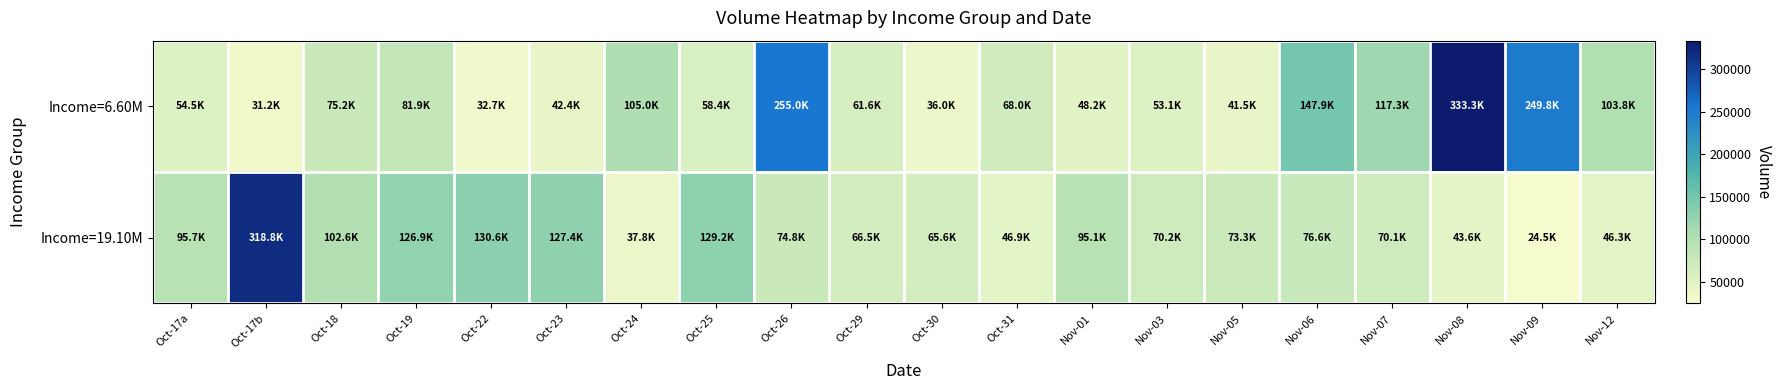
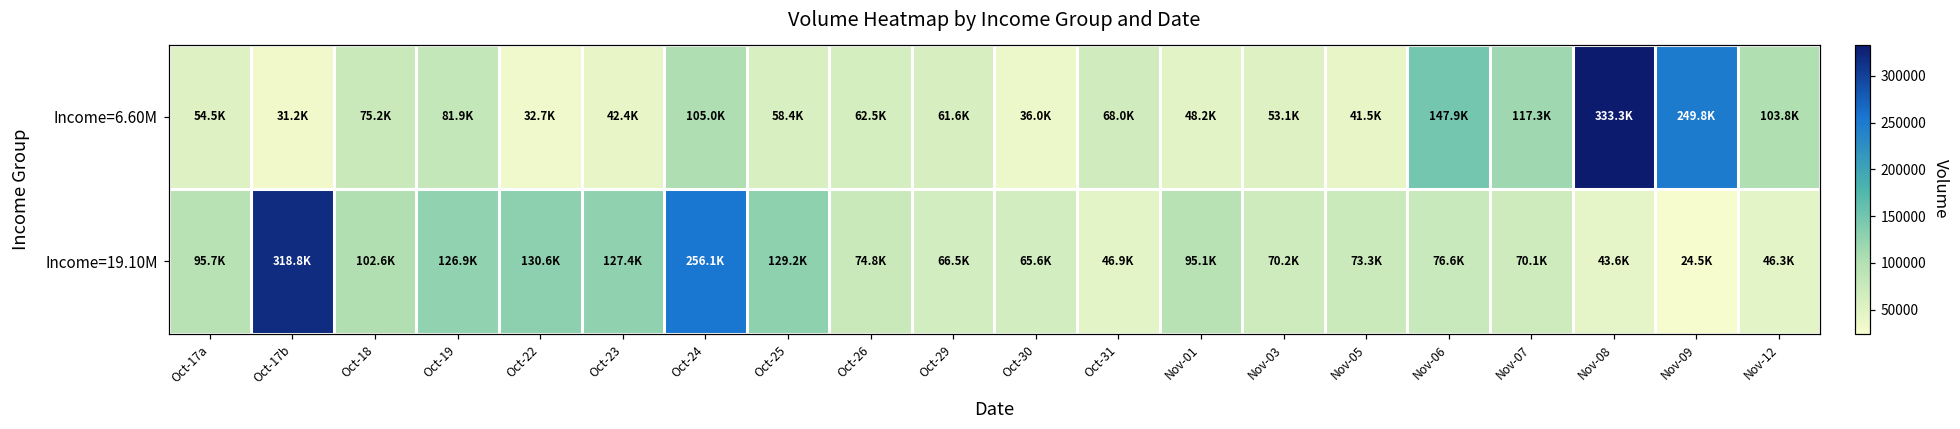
  {
    "Income=6.60M": {
      "Oct-17a": "54.5K",
      "Oct-17b": "31.2K",
      "Oct-18": "75.2K",
      "Oct-19": "81.9K",
      "Oct-22": "32.7K",
      "Oct-23": "42.4K",
      "Oct-24": "105.0K",
      "Oct-25": "58.4K",
-     "Oct-26": "255.0K",
+     "Oct-26": "62.5K",
      "Oct-29": "61.6K",
      "Oct-30": "36.0K",
      "Oct-31": "68.0K",
      "Nov-01": "48.2K",
      "Nov-03": "53.1K",
      "Nov-05": "41.5K",
      "Nov-06": "147.9K",
      "Nov-07": "117.3K",
      "Nov-08": "333.3K",
      "Nov-09": "249.8K",
      "Nov-12": "103.8K"
    },
    "Income=19.10M": {
      "Oct-17a": "95.7K",
      "Oct-17b": "318.8K",
      "Oct-18": "102.6K",
      "Oct-19": "126.9K",
      "Oct-22": "130.6K",
      "Oct-23": "127.4K",
-     "Oct-24": "37.8K",
+     "Oct-24": "256.1K",
      "Oct-25": "129.2K",
      "Oct-26": "74.8K",
      "Oct-29": "66.5K",
      "Oct-30": "65.6K",
      "Oct-31": "46.9K",
      "Nov-01": "95.1K",
      "Nov-03": "70.2K",
      "Nov-05": "73.3K",
      "Nov-06": "76.6K",
      "Nov-07": "70.1K",
      "Nov-08": "43.6K",
      "Nov-09": "24.5K",
      "Nov-12": "46.3K"
    }
  }
